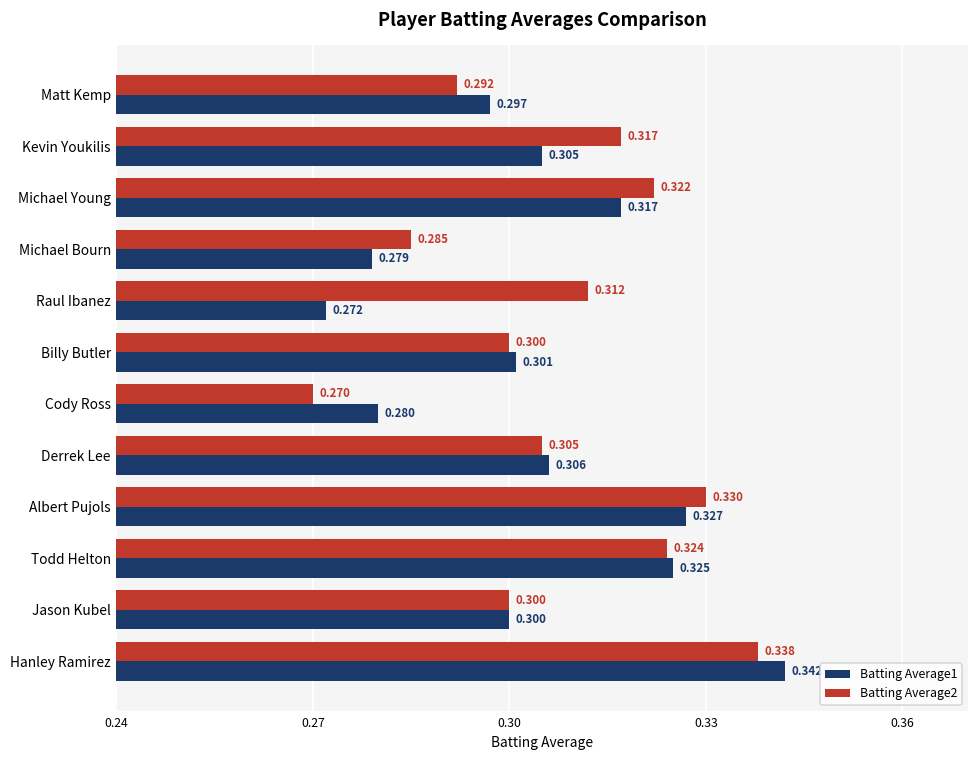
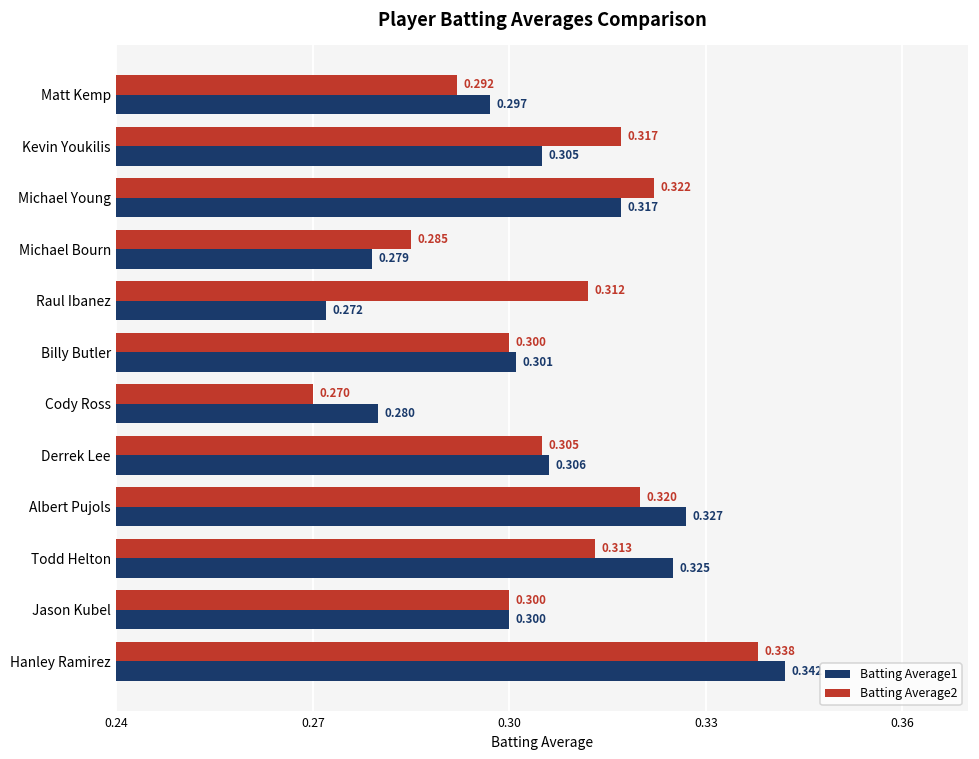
  {
    "Batting Average1": {
      "Matt Kemp": 0.297,
      "Kevin Youkilis": 0.305,
      "Michael Young": 0.317,
      "Michael Bourn": 0.279,
      "Raul Ibanez": 0.272,
      "Billy Butler": 0.301,
      "Cody Ross": 0.280,
      "Derrek Lee": 0.306,
      "Albert Pujols": 0.327,
      "Todd Helton": 0.325,
      "Jason Kubel": 0.300
    },
    "Batting Average2": {
      "Matt Kemp": 0.292,
      "Kevin Youkilis": 0.317,
      "Michael Young": 0.322,
      "Michael Bourn": 0.285,
      "Raul Ibanez": 0.312,
      "Billy Butler": 0.300,
      "Cody Ross": 0.270,
      "Derrek Lee": 0.305,
-     "Albert Pujols": 0.330,
-     "Todd Helton": 0.324,
+     "Albert Pujols": 0.320,
+     "Todd Helton": 0.313,
      "Jason Kubel": 0.300,
      "Hanley Ramirez": 0.338
    }
  }
